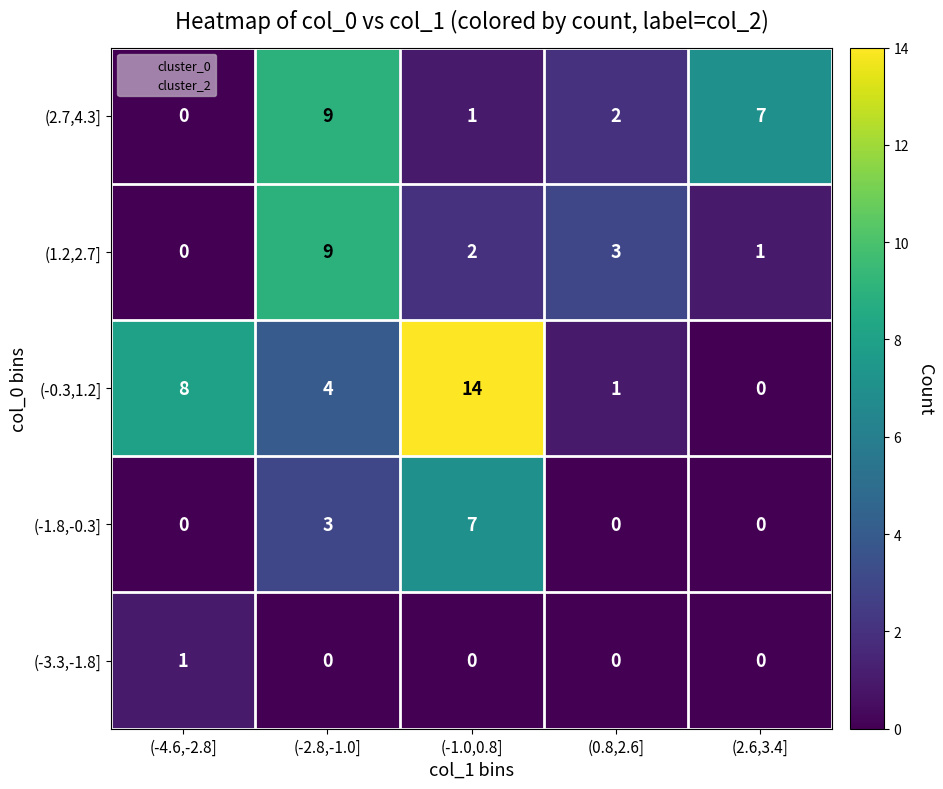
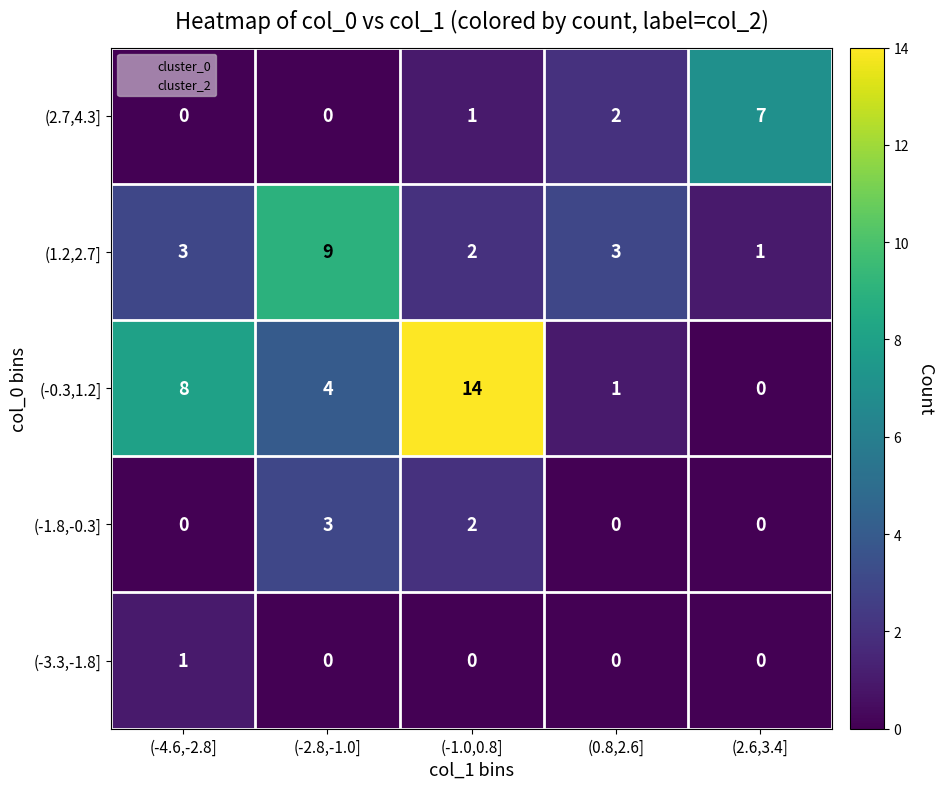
  {
    "(2.7,4.3]": {
      "(-4.6,-2.8]": 0,
-     "(-2.8,-1.0]": 9,
+     "(-2.8,-1.0]": 0,
      "(-1.0,0.8]": 1,
      "(0.8,2.6]": 2,
      "(2.6,3.4]": 7
    },
    "(1.2,2.7]": {
-     "(-4.6,-2.8]": 0,
+     "(-4.6,-2.8]": 3,
      "(-2.8,-1.0]": 9,
      "(-1.0,0.8]": 2,
      "(0.8,2.6]": 3,
      "(2.6,3.4]": 1
    },
    "(-0.3,1.2]": {
      "(-4.6,-2.8]": 8,
      "(-2.8,-1.0]": 4,
      "(-1.0,0.8]": 14,
      "(0.8,2.6]": 1,
      "(2.6,3.4]": 0
    },
    "(-1.8,-0.3]": {
      "(-4.6,-2.8]": 0,
      "(-2.8,-1.0]": 3,
-     "(-1.0,0.8]": 7,
+     "(-1.0,0.8]": 2,
      "(0.8,2.6]": 0,
      "(2.6,3.4]": 0
    },
    "(-3.3,-1.8]": {
      "(-4.6,-2.8]": 1,
      "(-2.8,-1.0]": 0,
      "(-1.0,0.8]": 0,
      "(0.8,2.6]": 0,
      "(2.6,3.4]": 0
    }
  }
